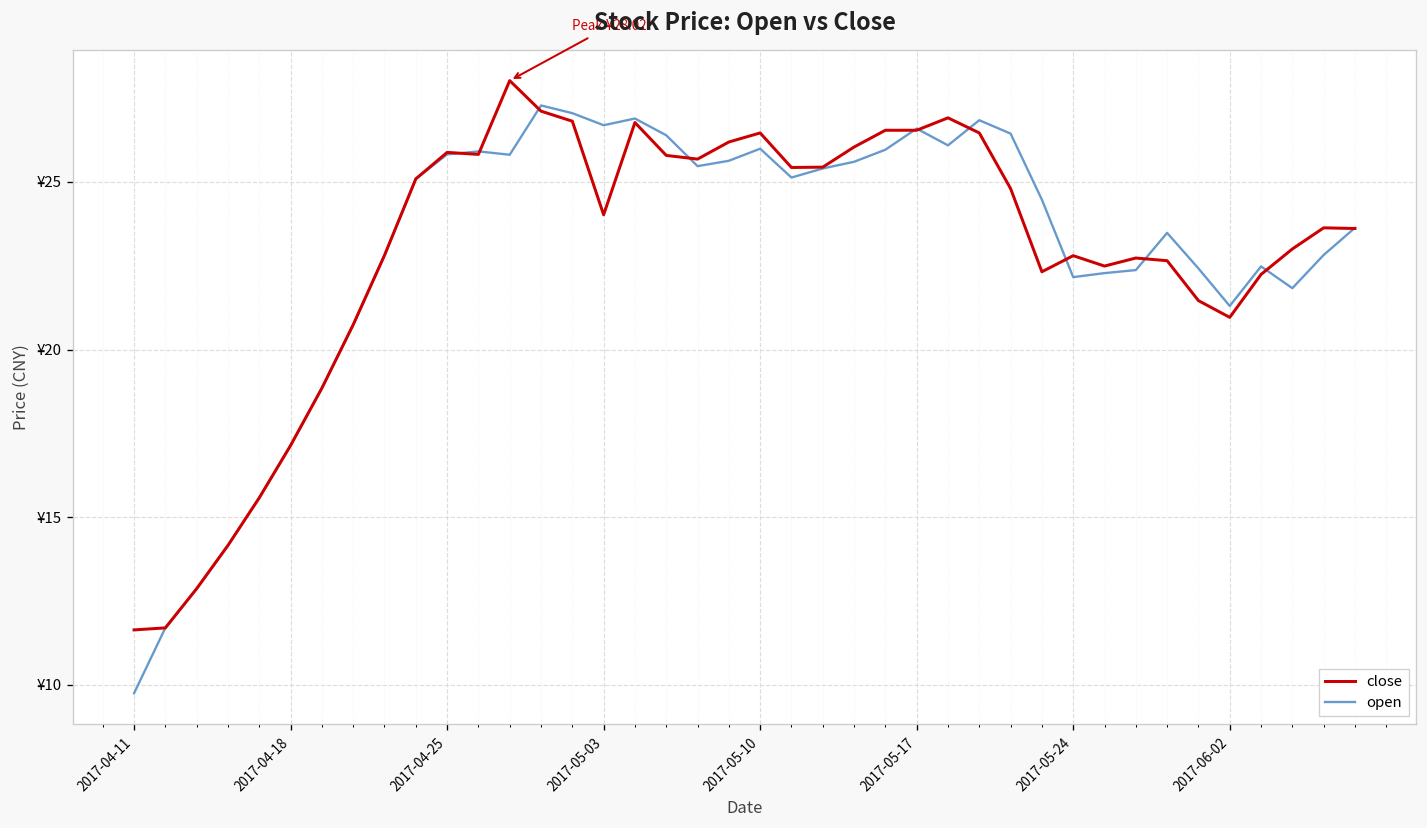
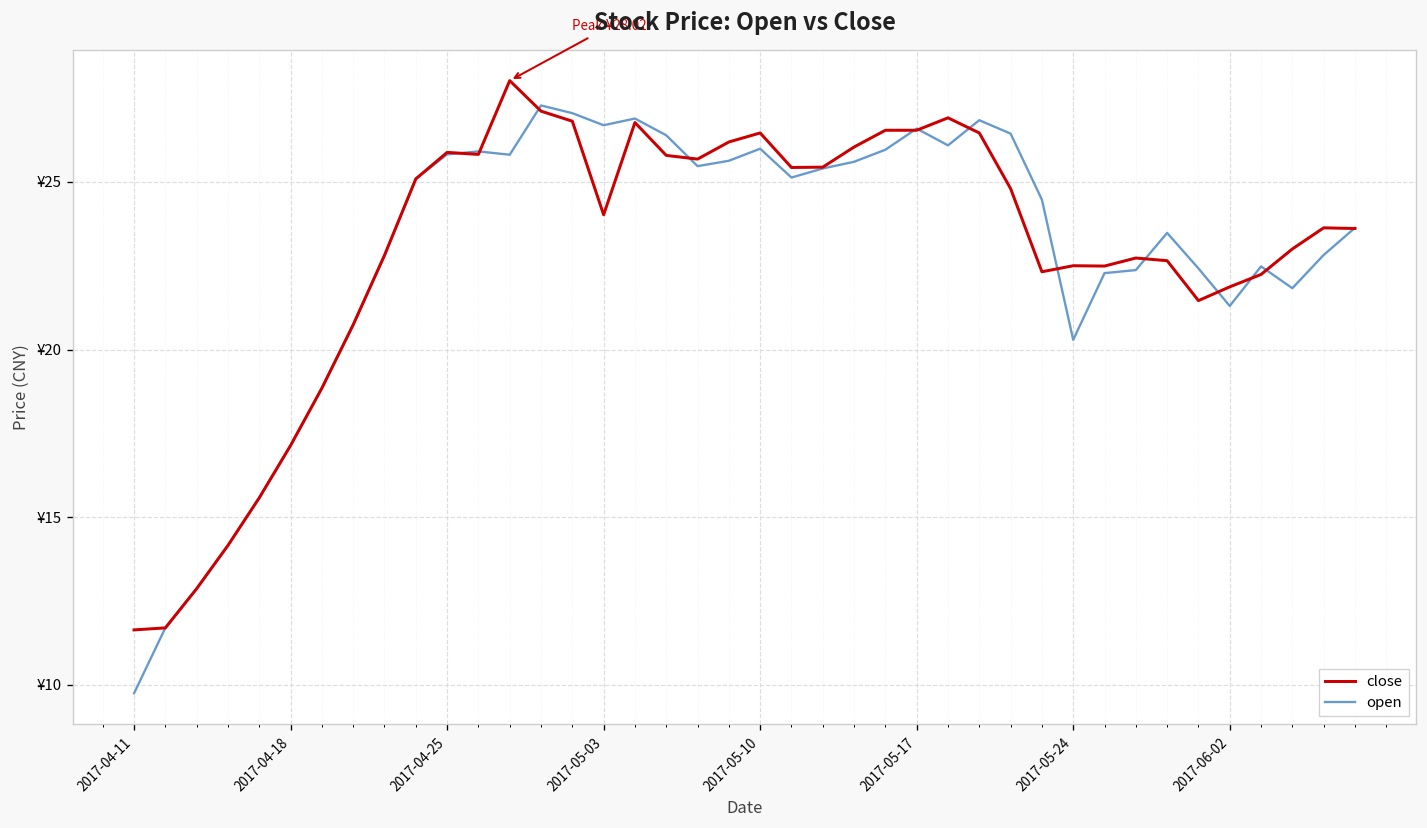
  {
    "close": {
      "2017-04-11": "¥11.6",
      "2017-05-03": "¥24.0",
      "2017-05-10": "¥26.5",
-     "2017-05-24": "¥22.8",
-     "2017-06-02": "¥21.0"
+     "2017-05-24": "¥22.5",
+     "2017-06-02": "¥21.9"
    },
    "open": {
      "2017-04-11": "¥9.8",
      "2017-05-03": "¥26.7",
      "2017-05-10": "¥26.0",
-     "2017-05-24": "¥22.2",
+     "2017-05-24": "¥20.3",
      "2017-06-02": "¥21.3"
    }
  }
